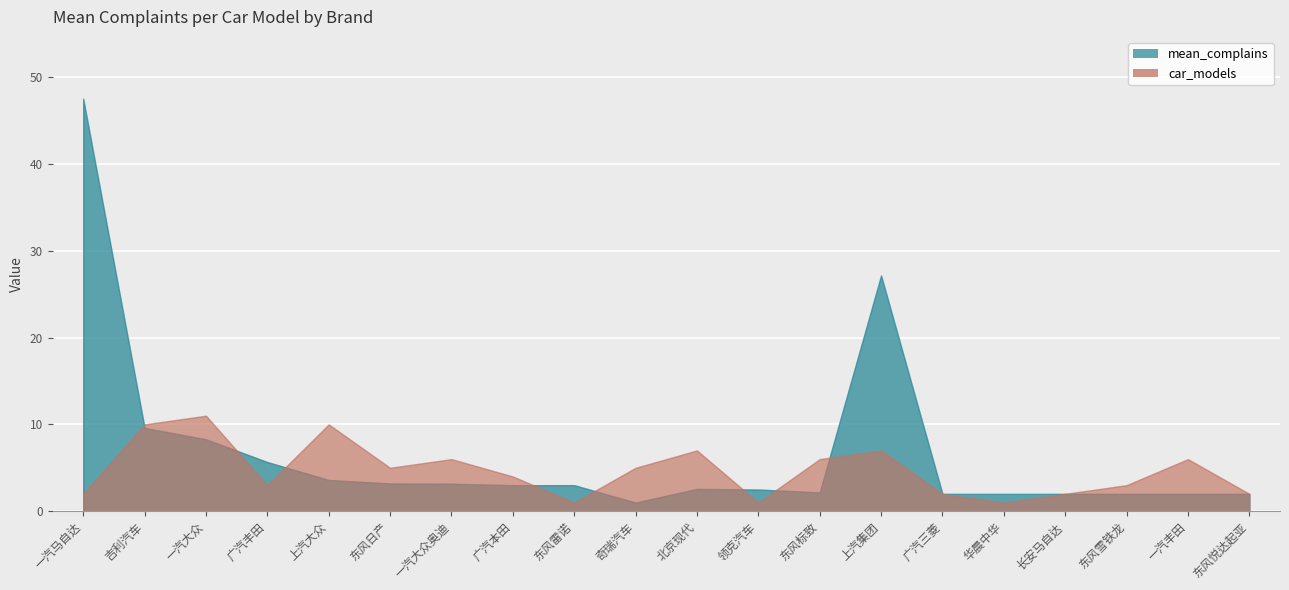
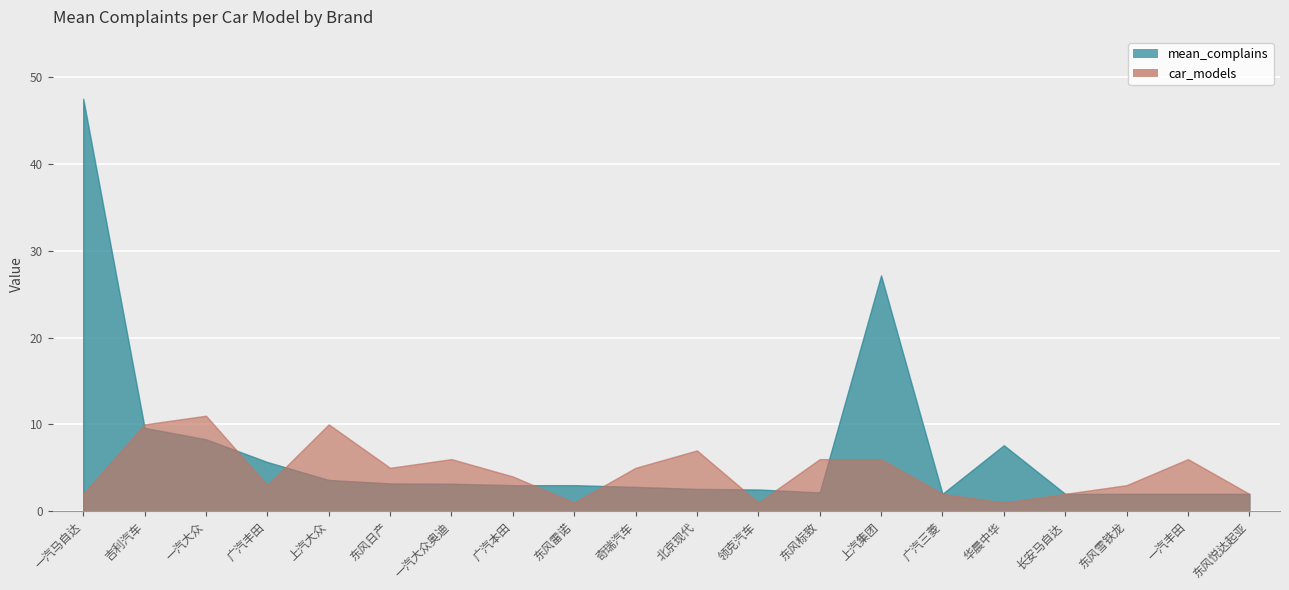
  {
    "mean_complains": {
      "一汽马自达": 48,
      "吉利汽车": 10,
      "一汽大众": 8,
      "广汽丰田": 6,
      "上汽大众": 4,
      "东风日产": 3,
      "一汽大众奥迪": 3,
      "广汽本田": 3,
      "东风雷诺": 3,
-     "奇瑞汽车": 1,
+     "奇瑞汽车": 3,
      "北京现代": 3,
      "领克汽车": 3,
      "东风标致": 2,
      "上汽集团": 27,
-     "华晨中华": 2,
+     "华晨中华": 8,
      "东风雪铁龙": 2,
      "一汽丰田": 2
    },
    "car_models": {
      "一汽马自达": 2,
      "吉利汽车": 10,
      "一汽大众": 11,
      "广汽丰田": 3,
      "上汽大众": 10,
      "东风日产": 5,
      "一汽大众奥迪": 6,
      "广汽本田": 4,
      "东风雷诺": 1,
      "奇瑞汽车": 5,
      "北京现代": 7,
      "领克汽车": 1,
      "东风标致": 6,
-     "上汽集团": 7,
+     "上汽集团": 6,
      "华晨中华": 1,
      "东风雪铁龙": 3,
      "一汽丰田": 6
    }
  }
